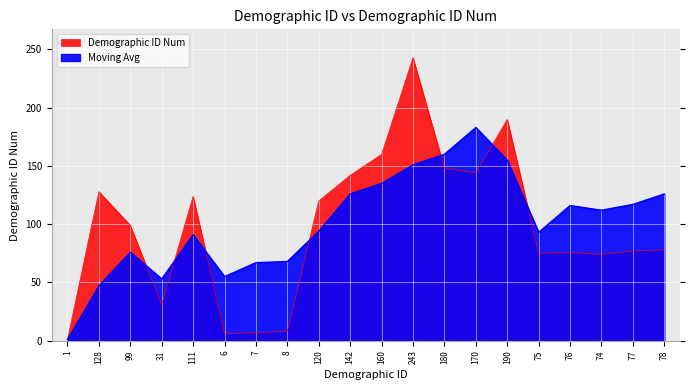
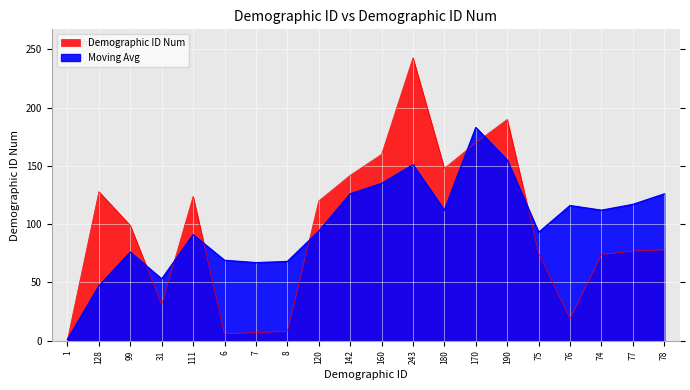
  {
    "Demographic ID Num": {
      "128": 128,
      "99": 99,
      "31": 31,
      "111": 124,
      "6": 6,
      "7": 7,
      "8": 8,
      "120": 120,
      "142": 142,
      "160": 160,
      "243": 243,
      "180": 148,
-     "170": 144,
+     "170": 170,
      "190": 190,
      "75": 75,
-     "76": 76,
+     "76": 19,
      "74": 74,
      "77": 77,
      "78": 78
    },
    "Moving Avg": {
      "128": 47,
      "99": 76,
      "31": 53,
      "111": 91,
-     "6": 55,
+     "6": 69,
      "7": 67,
      "8": 68,
      "120": 94,
      "142": 126,
      "160": 135,
      "243": 151,
-     "180": 160,
+     "180": 112,
      "170": 183,
      "190": 155,
      "75": 93,
      "76": 116,
      "74": 112,
      "77": 117,
      "78": 126
    }
  }
